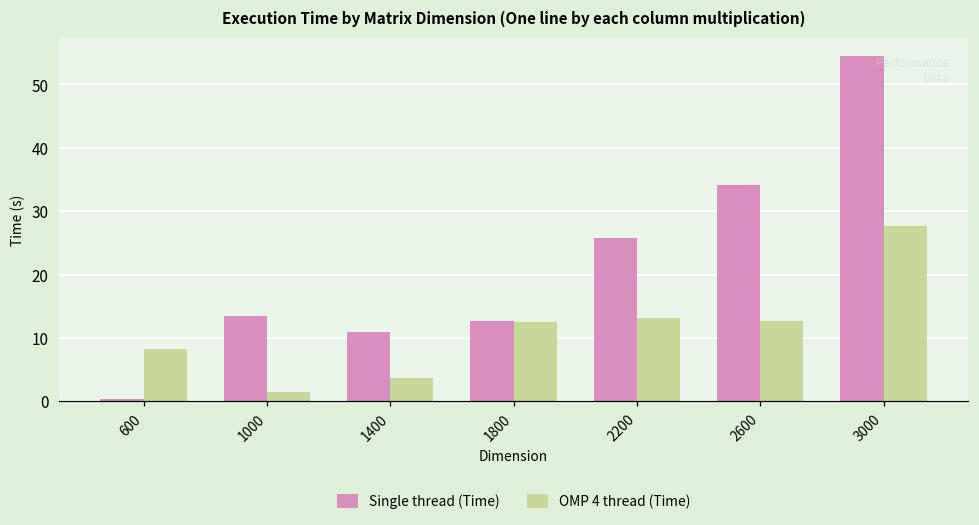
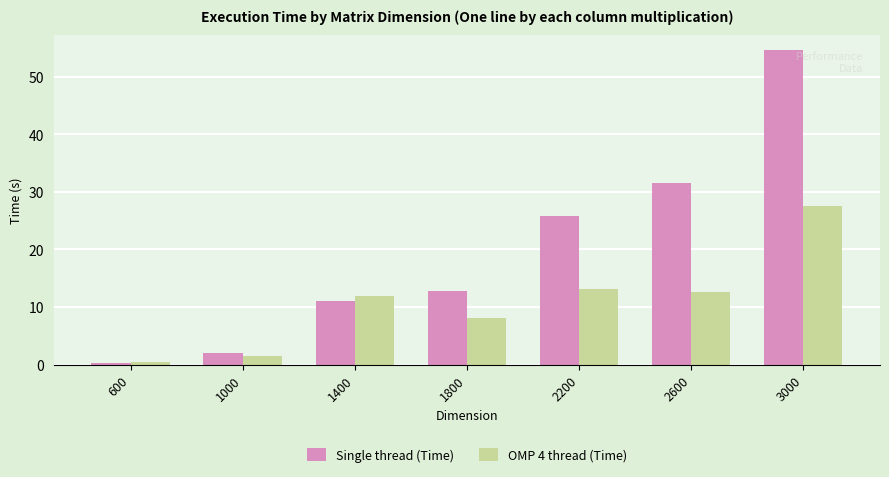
  {
    "Single thread (Time)": {
-     "1000": 13,
+     "1000": 2,
      "1400": 11,
      "1800": 13,
      "2200": 26,
-     "2600": 34,
+     "2600": 31,
      "3000": 55
    },
    "OMP 4 thread (Time)": {
-     "600": 8,
+     "600": 0,
      "1000": 1,
-     "1400": 4,
-     "1800": 13,
+     "1400": 12,
+     "1800": 8,
      "2200": 13,
      "2600": 13,
      "3000": 28
    }
  }
